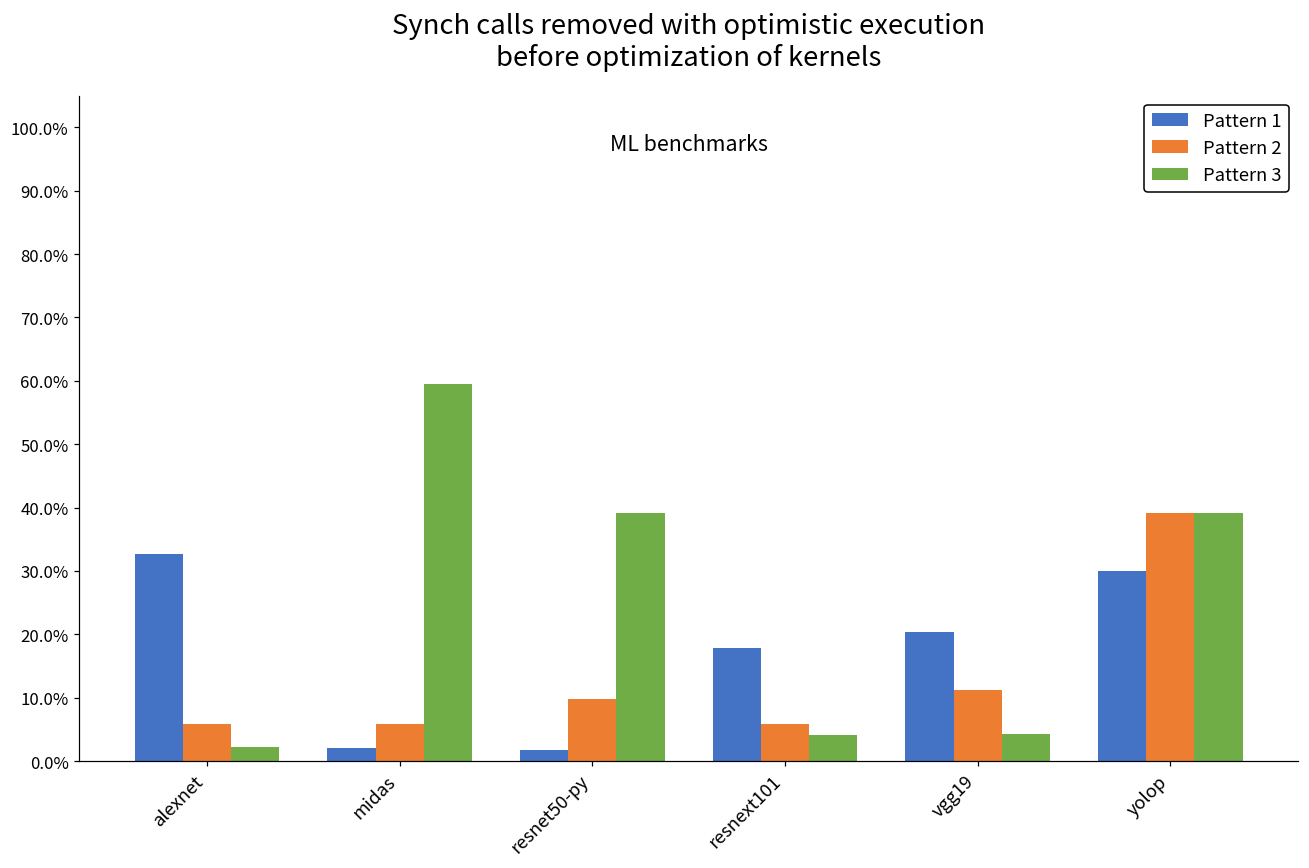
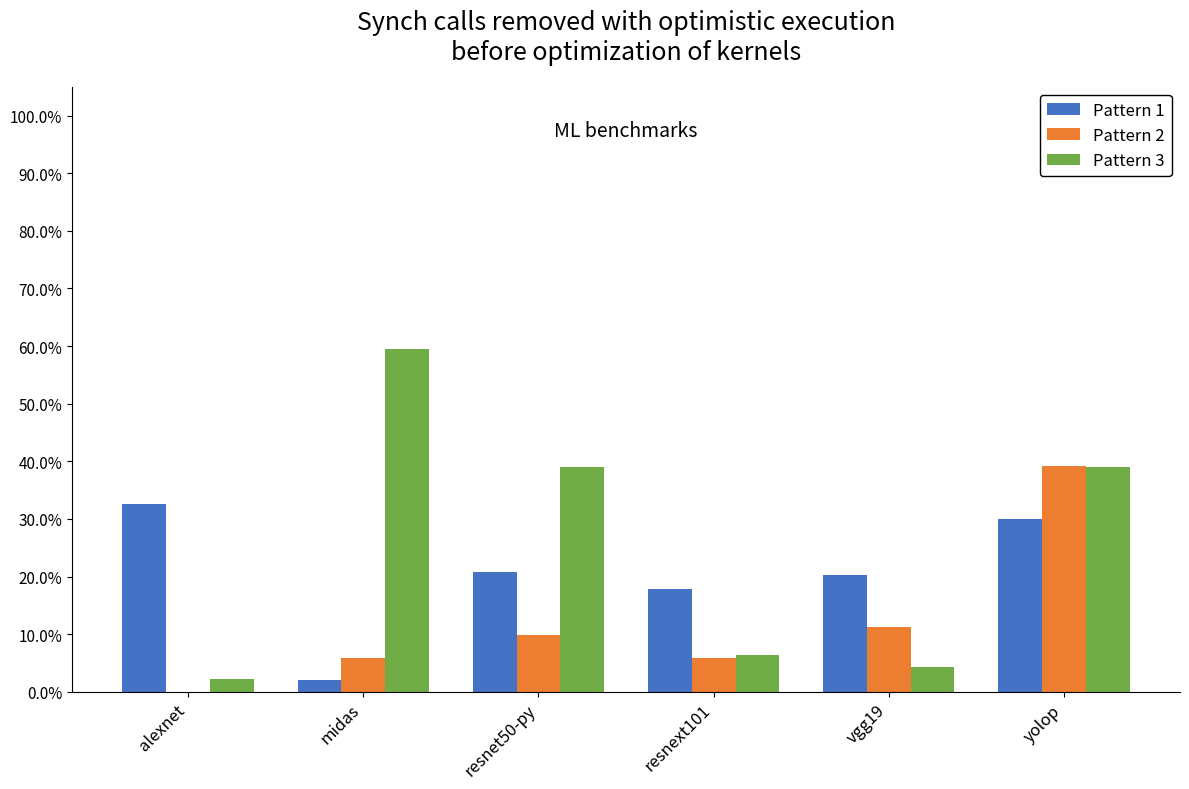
  {
    "Pattern 1": {
      "alexnet": "33%",
      "midas": "2%",
-     "resnet50-py": "2%",
+     "resnet50-py": "21%",
      "resnext101": "18%",
      "vgg19": "20%",
      "yolop": "30%"
    },
    "Pattern 2": {
-     "alexnet": "6%",
+     "alexnet": "0%",
      "midas": "6%",
      "resnet50-py": "10%",
      "resnext101": "6%",
      "vgg19": "11%",
      "yolop": "39%"
    },
    "Pattern 3": {
      "alexnet": "2%",
      "midas": "60%",
      "resnet50-py": "39%",
-     "resnext101": "4%",
+     "resnext101": "6%",
      "vgg19": "4%",
      "yolop": "39%"
    }
  }
